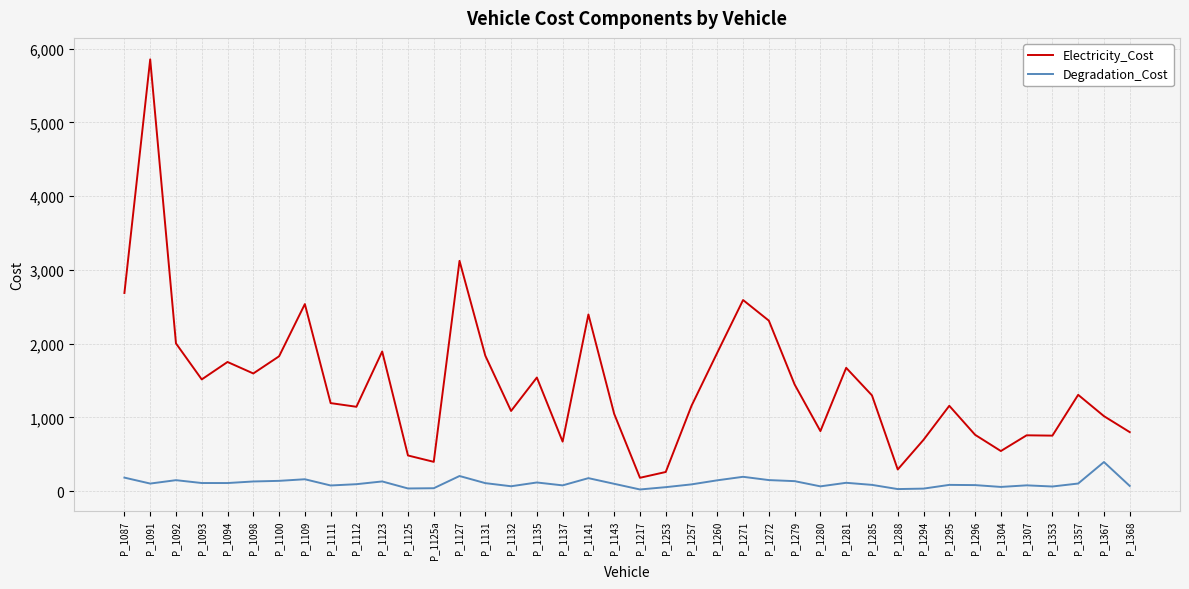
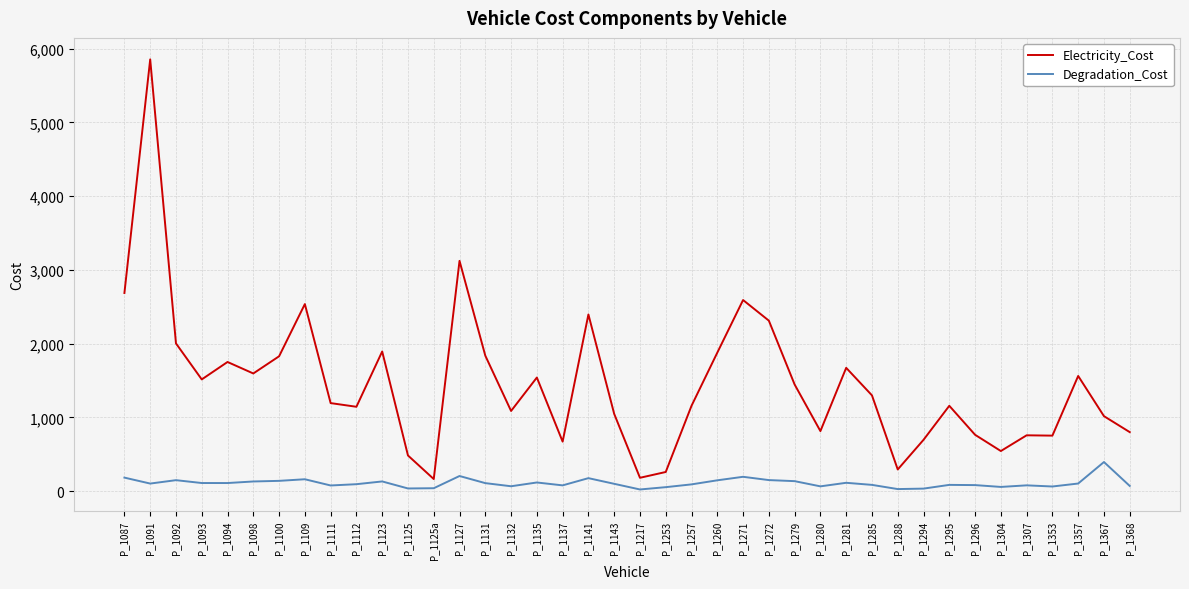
  {
    "Electricity_Cost": {
      "P_1087": "2,700",
      "P_1091": "5,900",
      "P_1092": "2,000",
      "P_1093": "1,500",
      "P_1094": "1,800",
      "P_1098": "1,600",
      "P_1100": "1,800",
      "P_1109": "2,500",
      "P_1111": "1,200",
      "P_1112": "1,100",
      "P_1123": "1,900",
      "P_1125": "500",
-     "P_1125a": "400",
+     "P_1125a": "200",
      "P_1127": "3,100",
      "P_1131": "1,800",
      "P_1132": "1,100",
      "P_1135": "1,500",
      "P_1137": "700",
      "P_1141": "2,400",
      "P_1143": "1,000",
      "P_1217": "200",
      "P_1253": "300",
      "P_1257": "1,200",
      "P_1260": "1,900",
      "P_1271": "2,600",
      "P_1272": "2,300",
      "P_1279": "1,400",
      "P_1280": "800",
      "P_1281": "1,700",
      "P_1285": "1,300",
      "P_1288": "300",
      "P_1294": "700",
      "P_1295": "1,200",
      "P_1296": "800",
      "P_1304": "500",
      "P_1307": "800",
      "P_1353": "800",
-     "P_1357": "1,300",
+     "P_1357": "1,600",
      "P_1367": "1,000",
      "P_1368": "800"
    },
    "Degradation_Cost": {
      "P_1087": "200",
      "P_1091": "100",
      "P_1092": "100",
      "P_1093": "100",
      "P_1094": "100",
      "P_1098": "100",
      "P_1100": "100",
      "P_1109": "200",
      "P_1111": "100",
      "P_1112": "100",
      "P_1123": "100",
      "P_1125": "0",
      "P_1125a": "0",
      "P_1127": "200",
      "P_1131": "100",
      "P_1132": "100",
      "P_1135": "100",
      "P_1137": "100",
      "P_1141": "200",
      "P_1143": "100",
      "P_1217": "0",
      "P_1253": "100",
      "P_1257": "100",
      "P_1260": "100",
      "P_1271": "200",
      "P_1272": "100",
      "P_1279": "100",
      "P_1280": "100",
      "P_1281": "100",
      "P_1285": "100",
      "P_1288": "0",
      "P_1294": "0",
      "P_1295": "100",
      "P_1296": "100",
      "P_1304": "100",
      "P_1307": "100",
      "P_1353": "100",
      "P_1357": "100",
      "P_1367": "400",
      "P_1368": "100"
    }
  }
